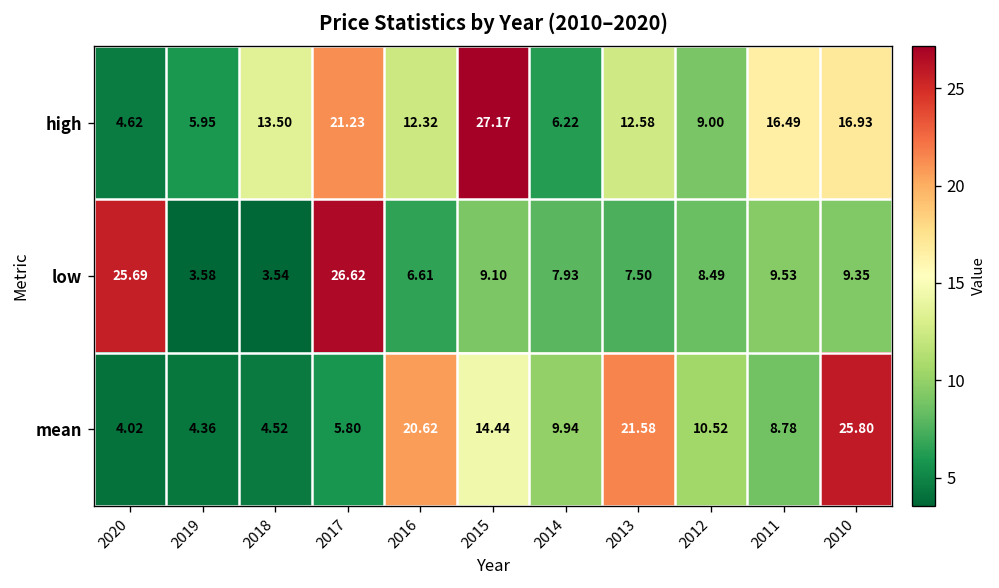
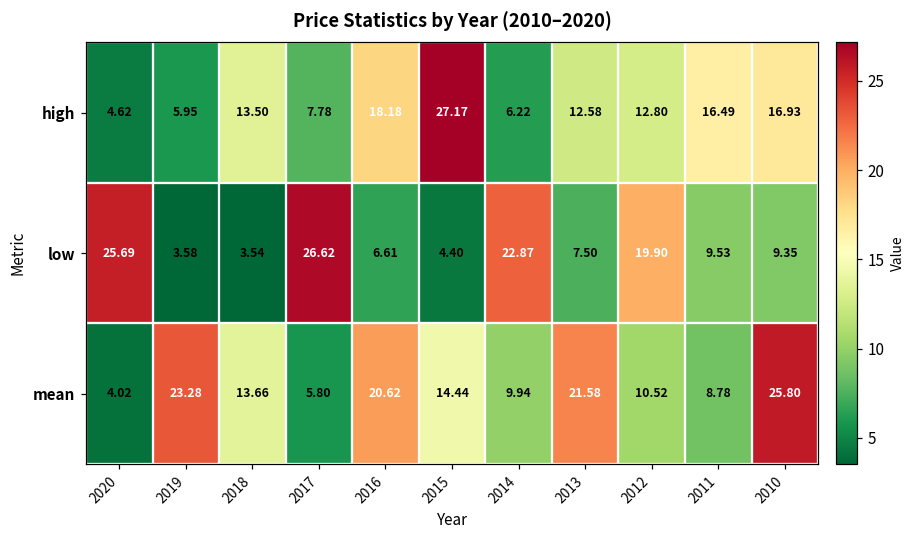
  {
    "high": {
      "2020": 4.62,
      "2019": 5.95,
      "2018": 13.50,
-     "2017": 21.23,
-     "2016": 12.32,
+     "2017": 7.78,
+     "2016": 18.18,
      "2015": 27.17,
      "2014": 6.22,
      "2013": 12.58,
-     "2012": 9.00,
+     "2012": 12.80,
      "2011": 16.49,
      "2010": 16.93
    },
    "low": {
      "2020": 25.69,
      "2019": 3.58,
      "2018": 3.54,
      "2017": 26.62,
      "2016": 6.61,
-     "2015": 9.10,
-     "2014": 7.93,
+     "2015": 4.40,
+     "2014": 22.87,
      "2013": 7.50,
-     "2012": 8.49,
+     "2012": 19.90,
      "2011": 9.53,
      "2010": 9.35
    },
    "mean": {
      "2020": 4.02,
-     "2019": 4.36,
-     "2018": 4.52,
+     "2019": 23.28,
+     "2018": 13.66,
      "2017": 5.80,
      "2016": 20.62,
      "2015": 14.44,
      "2014": 9.94,
      "2013": 21.58,
      "2012": 10.52,
      "2011": 8.78,
      "2010": 25.80
    }
  }
